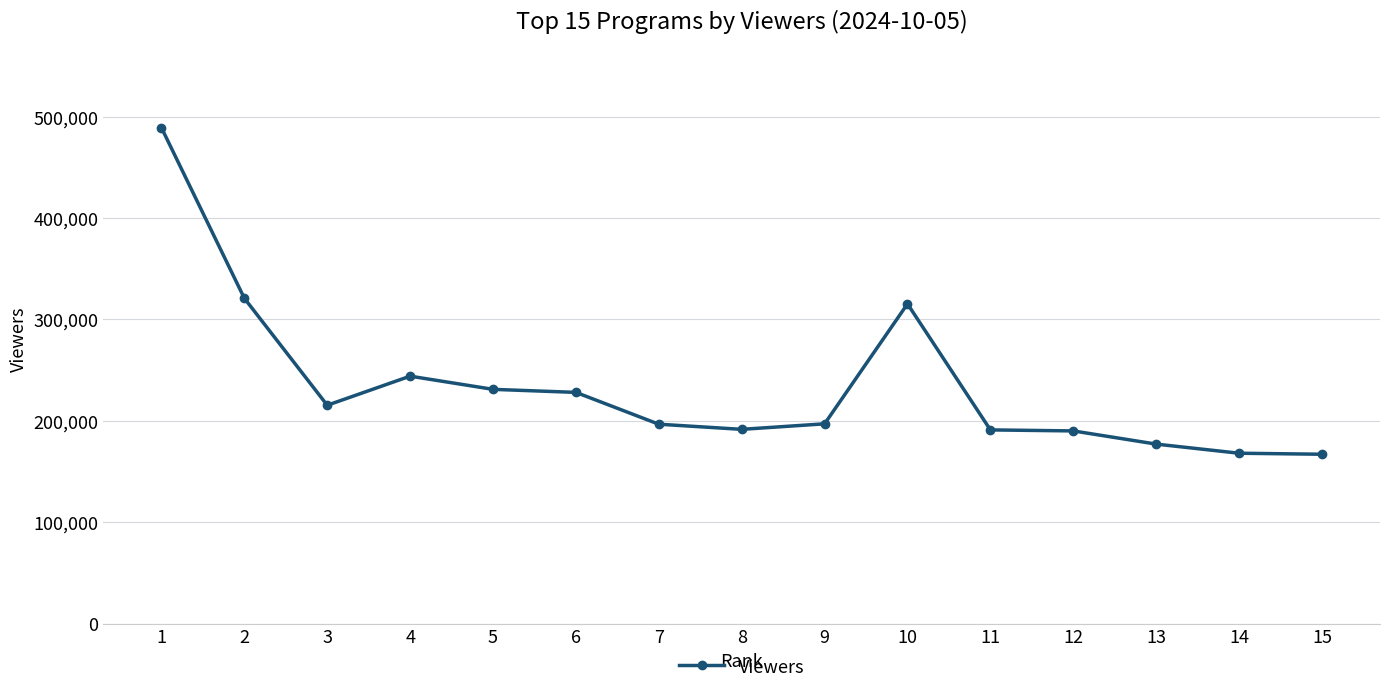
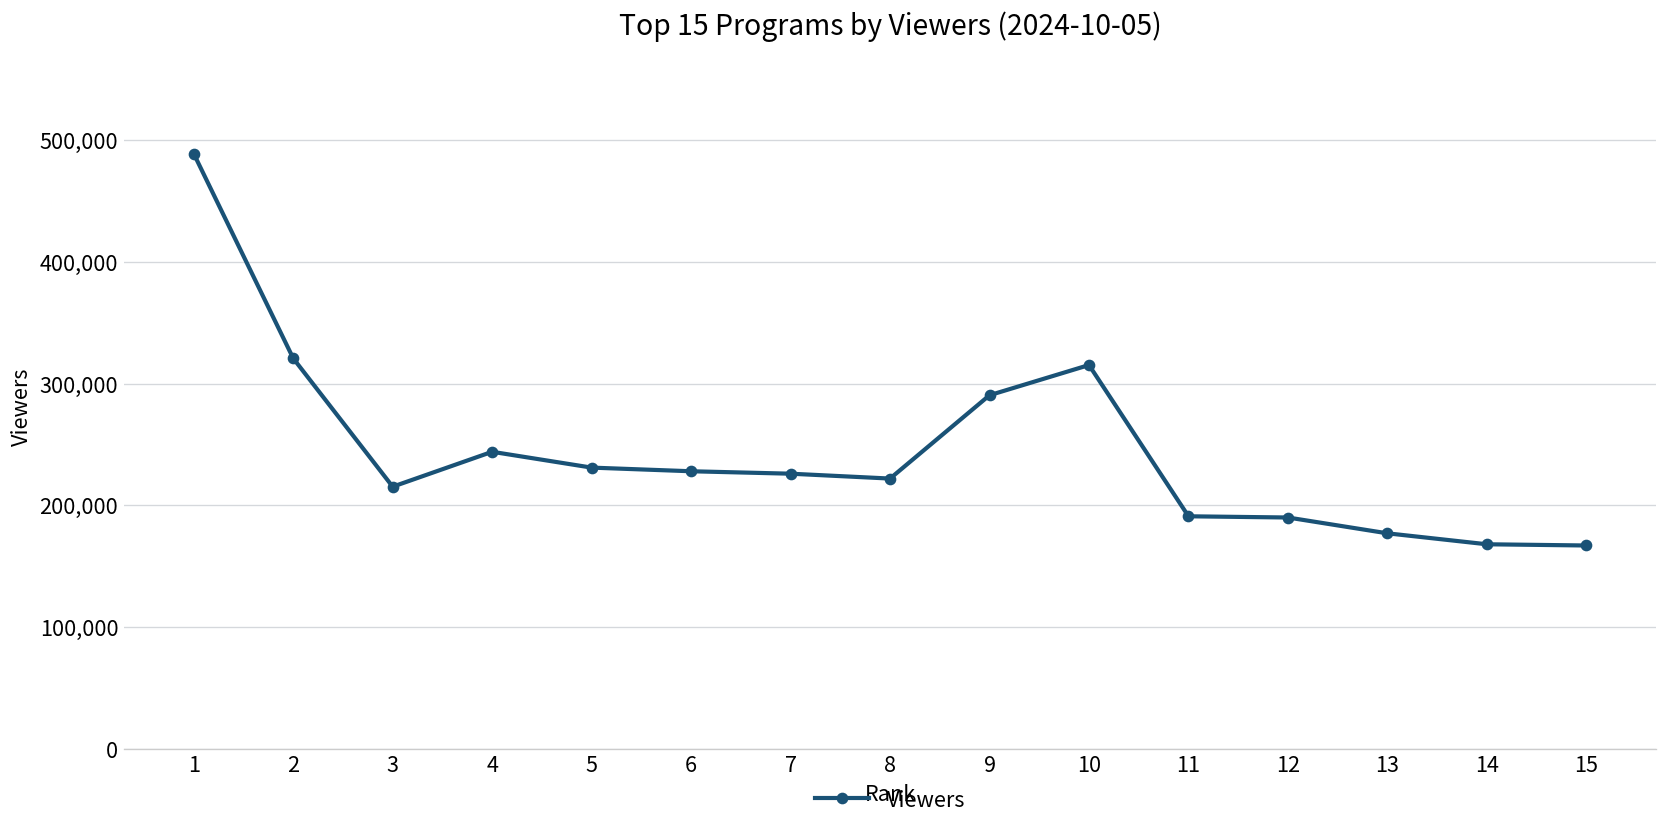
  {
    "1": "489,000",
    "2": "321,000",
    "3": "215,000",
    "4": "244,000",
    "5": "231,000",
    "6": "228,000",
-   "7": "197,000",
-   "8": "192,000",
-   "9": "197,000",
+   "7": "226,000",
+   "8": "222,000",
+   "9": "290,000",
    "10": "315,000",
    "11": "191,000",
    "12": "190,000",
    "13": "177,000",
    "14": "168,000",
    "15": "167,000"
  }
